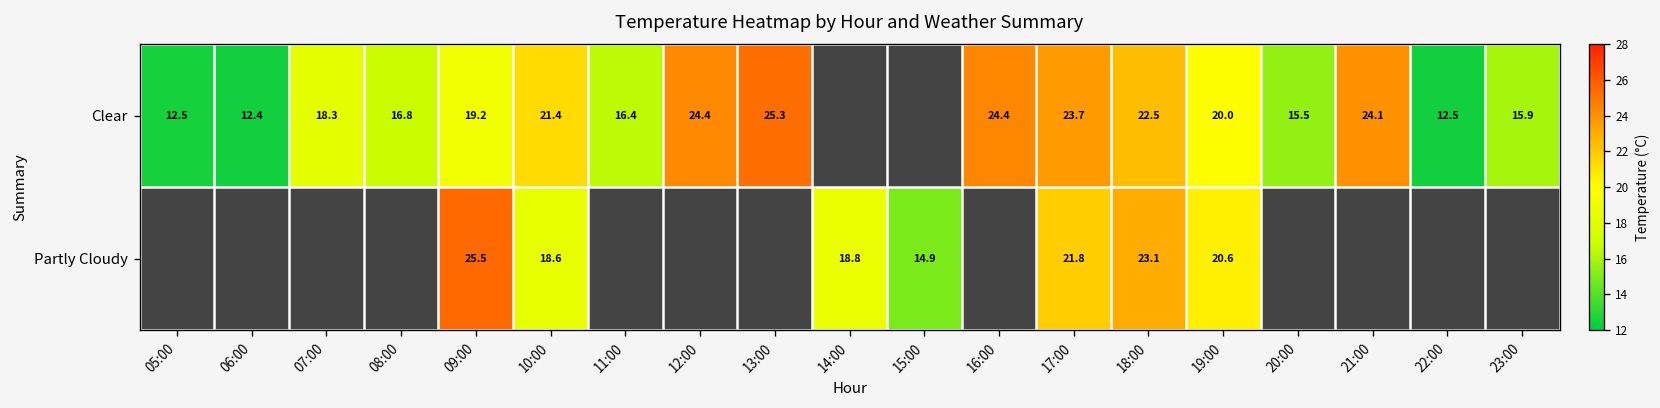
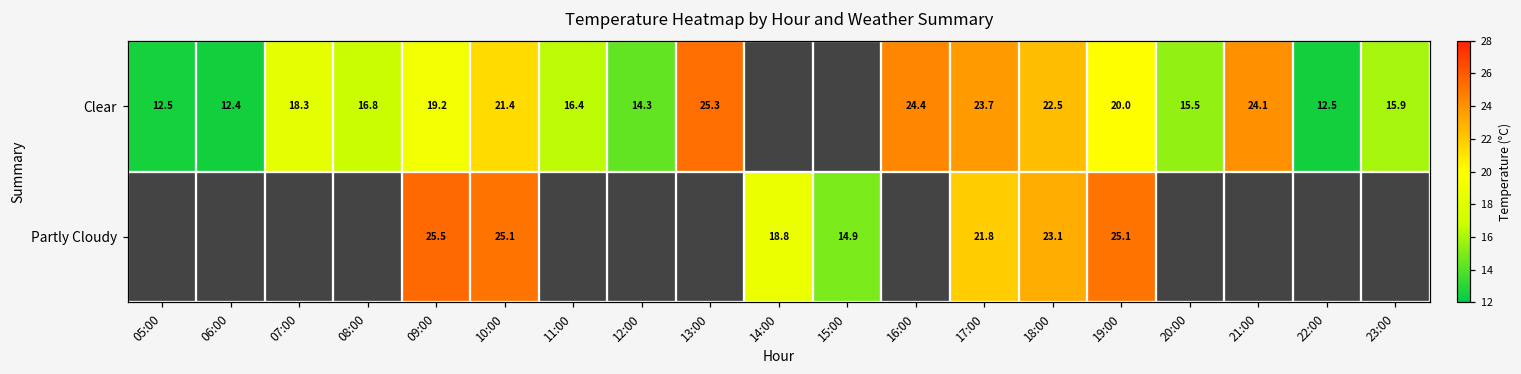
  {
    "Clear": {
      "05:00": 12.5,
      "06:00": 12.4,
      "07:00": 18.3,
      "08:00": 16.8,
      "09:00": 19.2,
      "10:00": 21.4,
      "11:00": 16.4,
-     "12:00": 24.4,
+     "12:00": 14.3,
      "13:00": 25.3,
      "16:00": 24.4,
      "17:00": 23.7,
      "18:00": 22.5,
      "19:00": 20.0,
      "20:00": 15.5,
      "21:00": 24.1,
      "22:00": 12.5,
      "23:00": 15.9
    },
    "Partly Cloudy": {
      "09:00": 25.5,
-     "10:00": 18.6,
+     "10:00": 25.1,
      "14:00": 18.8,
      "15:00": 14.9,
      "17:00": 21.8,
      "18:00": 23.1,
-     "19:00": 20.6
+     "19:00": 25.1
    }
  }
